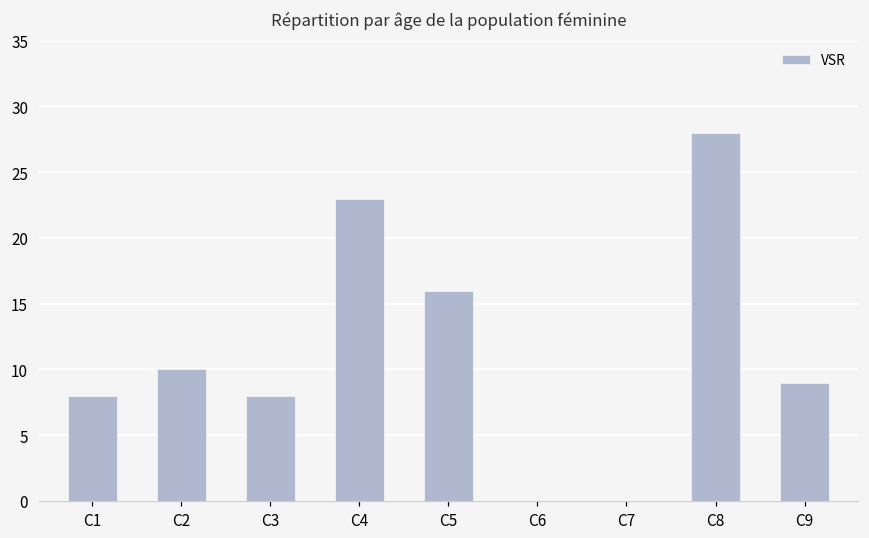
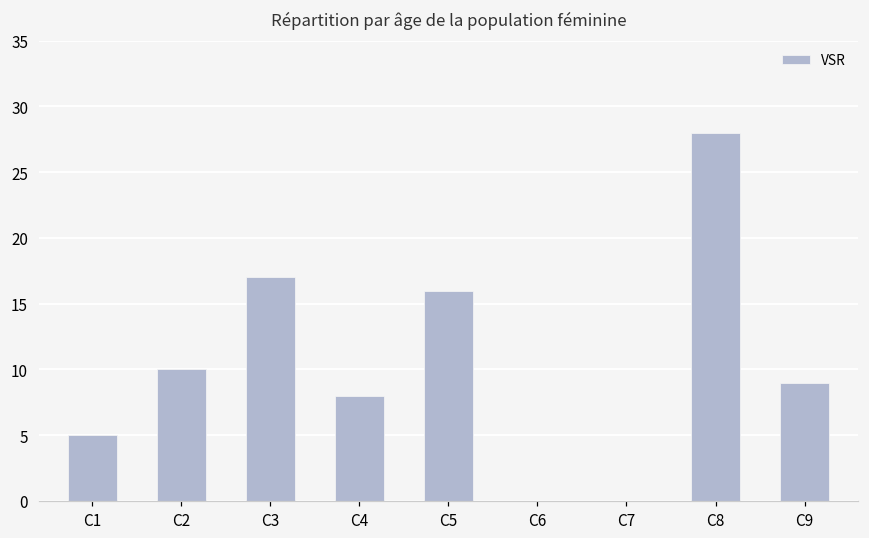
  {
-   "C1": 8,
+   "C1": 5,
    "C2": 10,
-   "C3": 8,
-   "C4": 23,
+   "C3": 17,
+   "C4": 8,
    "C5": 16,
    "C6": 0,
    "C7": 0,
    "C8": 28,
    "C9": 9
  }
